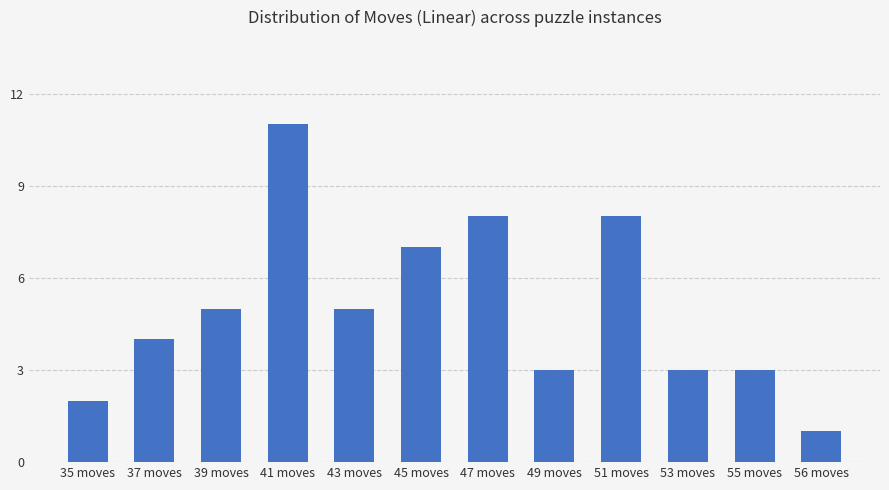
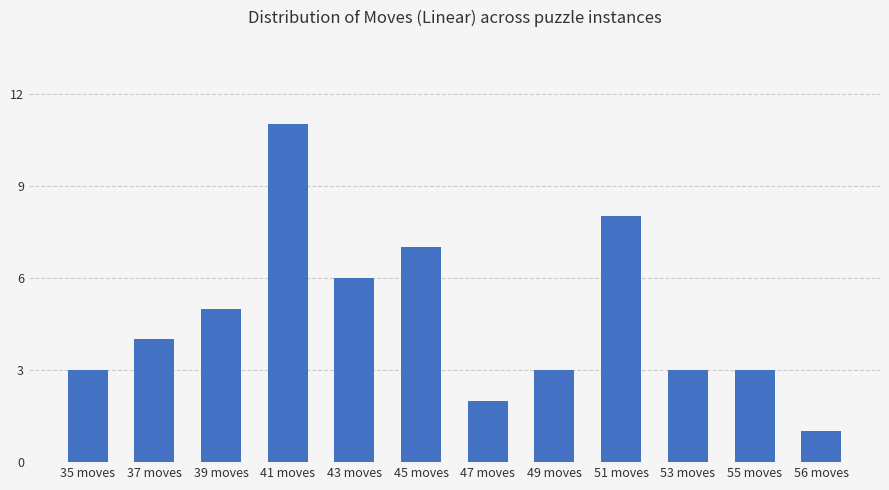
  {
-   "35 moves": 2,
+   "35 moves": 3,
    "37 moves": 4,
    "39 moves": 5,
    "41 moves": 11,
-   "43 moves": 5,
+   "43 moves": 6,
    "45 moves": 7,
-   "47 moves": 8,
+   "47 moves": 2,
    "49 moves": 3,
    "51 moves": 8,
    "53 moves": 3,
    "55 moves": 3,
    "56 moves": 1
  }
